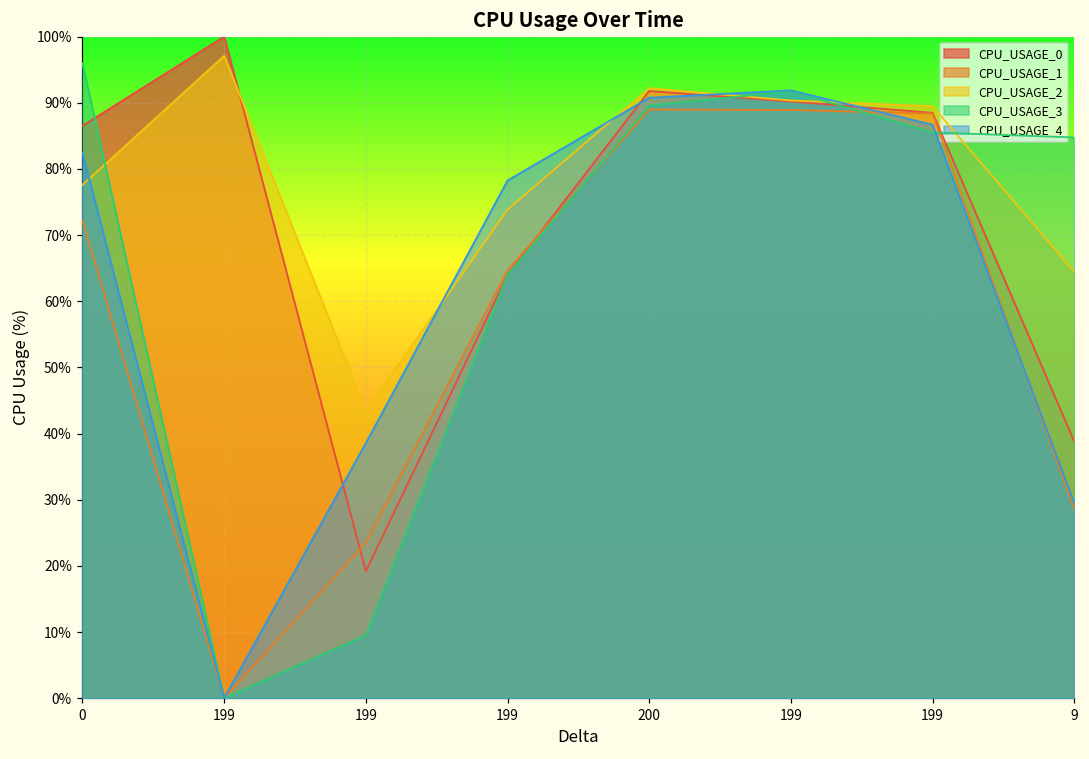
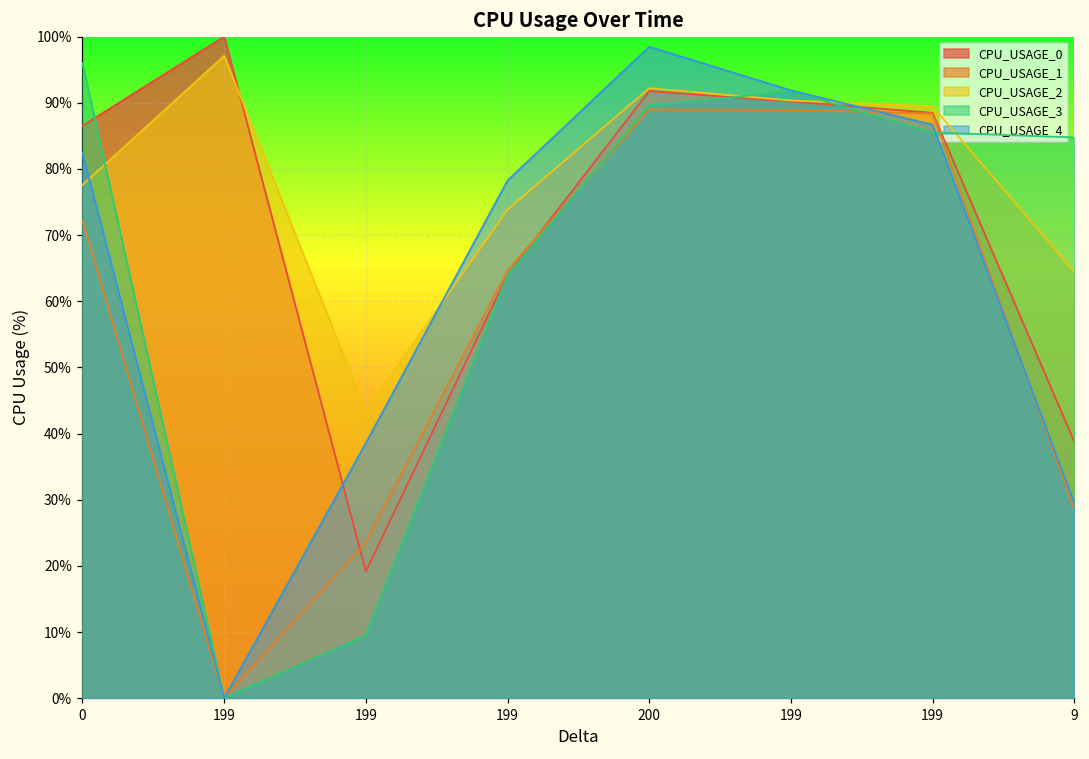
  {
    "CPU_USAGE_2": {
      "0": "78%",
      "200": "92%",
      "9": "64%"
    },
    "CPU_USAGE_3": {
      "0": "96%",
      "200": "90%",
      "9": "85%"
    },
    "CPU_USAGE_4": {
      "0": "82%",
-     "200": "91%",
+     "200": "98%",
      "9": "29%"
    }
  }
